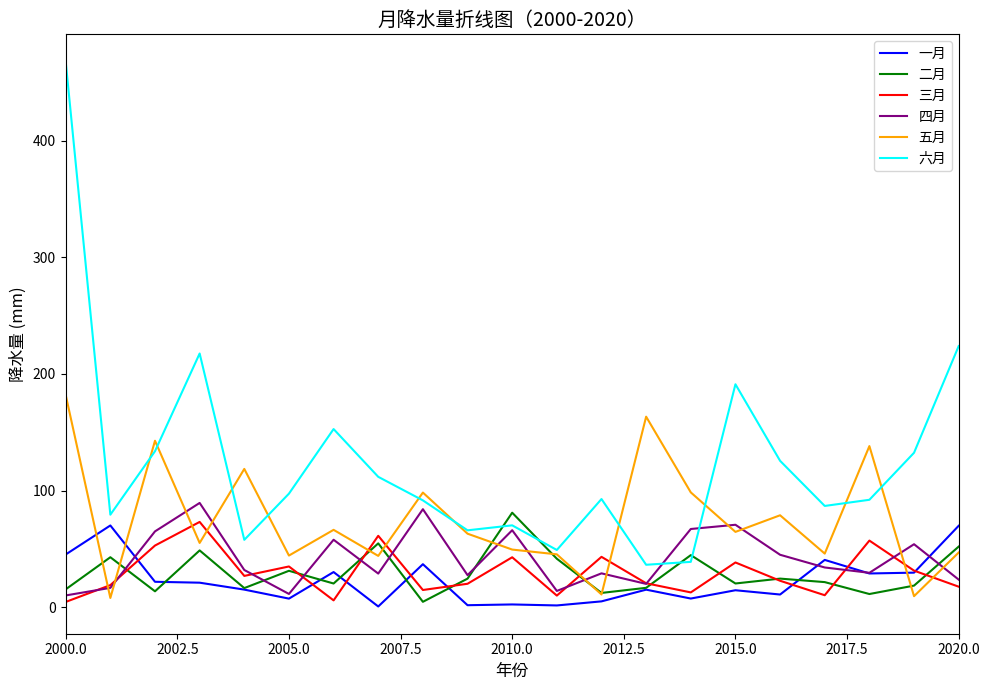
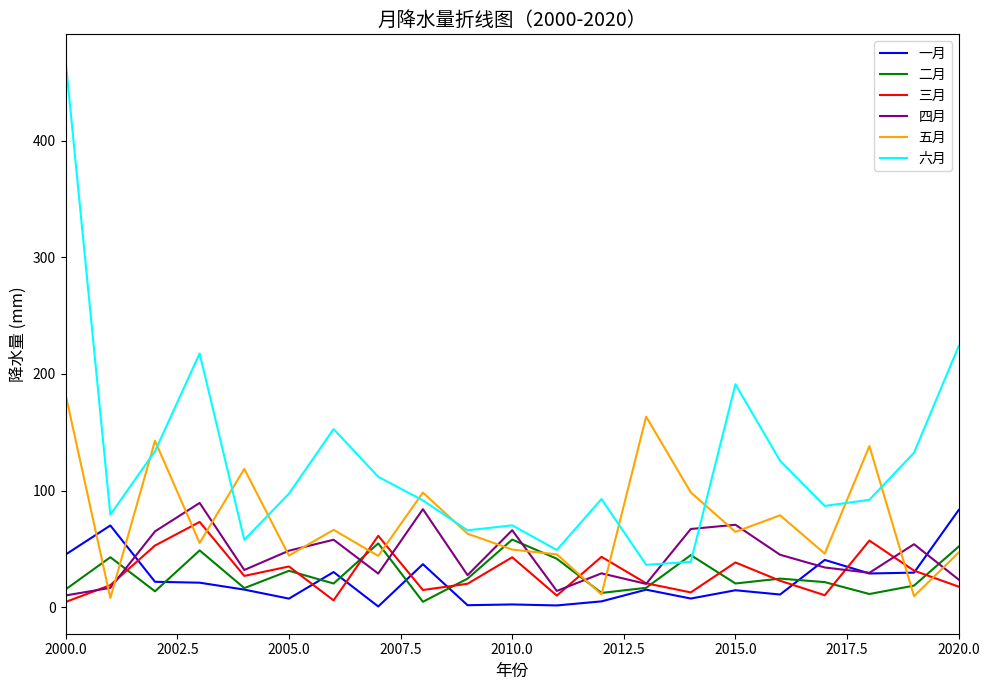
  {
    "一月": {
      "2000.0": 45,
      "2005.0": 7,
      "2010.0": 2,
      "2015.0": 14,
-     "2020.0": 70
+     "2020.0": 83
    },
    "二月": {
      "2000.0": 15,
      "2005.0": 31,
-     "2010.0": 81,
+     "2010.0": 58,
      "2015.0": 20,
      "2020.0": 52
    },
    "三月": {
      "2000.0": 4,
      "2005.0": 35,
      "2010.0": 43,
      "2015.0": 38,
      "2020.0": 17
    },
    "四月": {
      "2000.0": 10,
-     "2005.0": 11,
+     "2005.0": 48,
      "2010.0": 66,
      "2015.0": 71,
      "2020.0": 24
    },
    "五月": {
      "2000.0": 182,
      "2005.0": 44,
      "2010.0": 49,
      "2015.0": 65,
      "2020.0": 47
    },
    "六月": {
      "2000.0": 468,
      "2005.0": 97,
      "2010.0": 70,
      "2015.0": 191,
      "2020.0": 224
    }
  }
